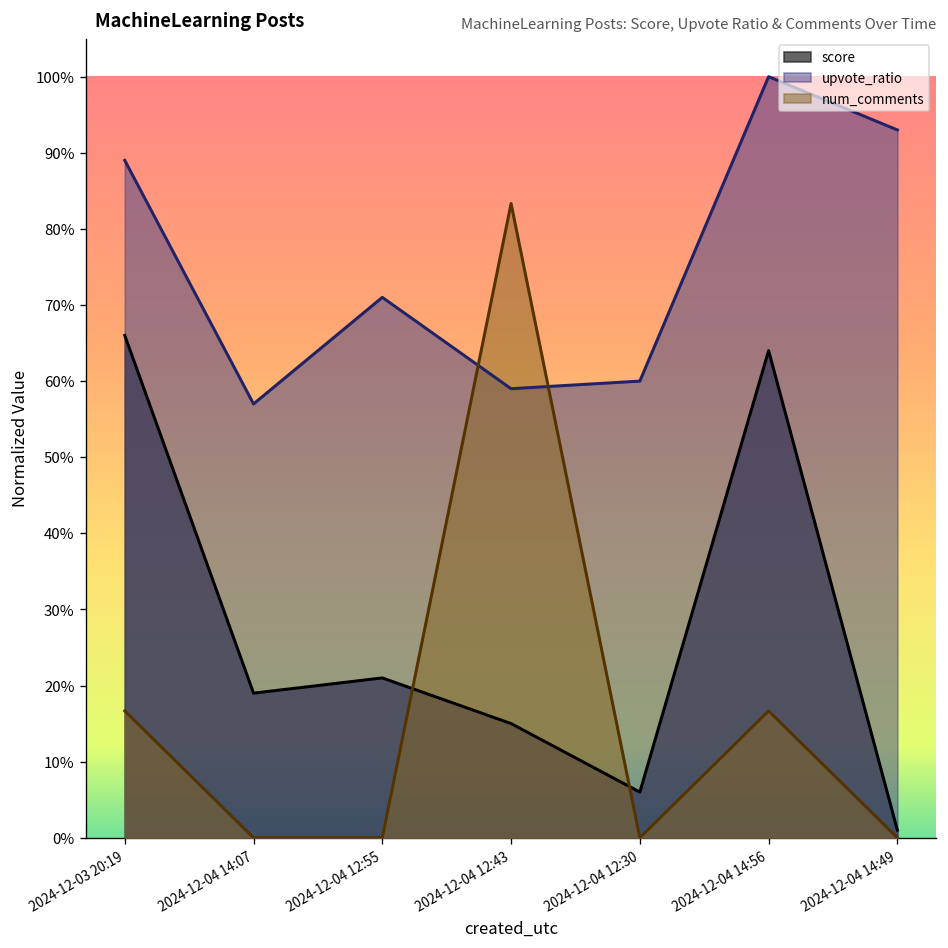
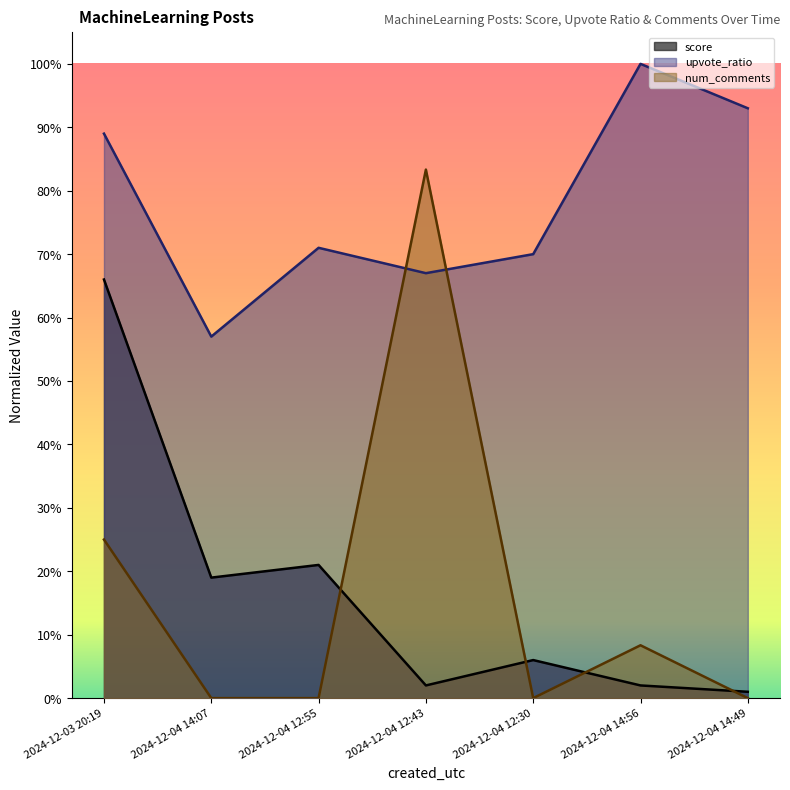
  {
    "score": {
      "2024-12-03 20:19": "66%",
      "2024-12-04 14:07": "19%",
      "2024-12-04 12:55": "21%",
-     "2024-12-04 12:43": "15%",
+     "2024-12-04 12:43": "2%",
      "2024-12-04 12:30": "6%",
-     "2024-12-04 14:56": "64%",
+     "2024-12-04 14:56": "2%",
      "2024-12-04 14:49": "1%"
    },
    "upvote_ratio": {
      "2024-12-03 20:19": "89%",
      "2024-12-04 14:07": "57%",
      "2024-12-04 12:55": "71%",
-     "2024-12-04 12:43": "59%",
-     "2024-12-04 12:30": "60%",
+     "2024-12-04 12:43": "67%",
+     "2024-12-04 12:30": "70%",
      "2024-12-04 14:56": "100%",
      "2024-12-04 14:49": "93%"
    },
    "num_comments": {
-     "2024-12-03 20:19": "17%",
+     "2024-12-03 20:19": "25%",
      "2024-12-04 14:07": "0%",
      "2024-12-04 12:55": "0%",
      "2024-12-04 12:43": "83%",
      "2024-12-04 12:30": "0%",
-     "2024-12-04 14:56": "17%",
+     "2024-12-04 14:56": "8%",
      "2024-12-04 14:49": "0%"
    }
  }
